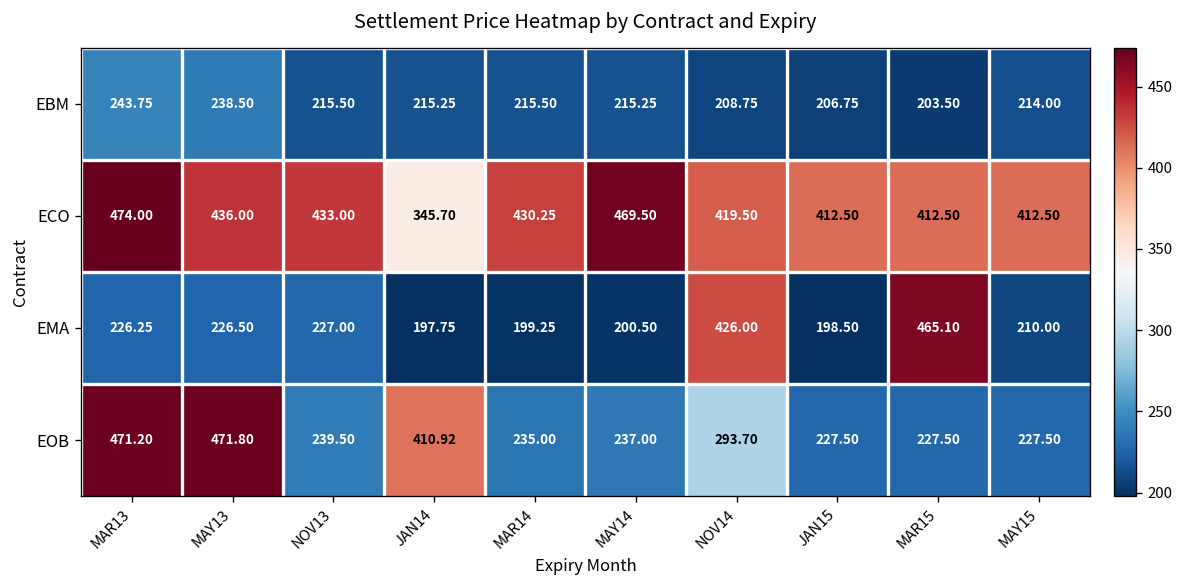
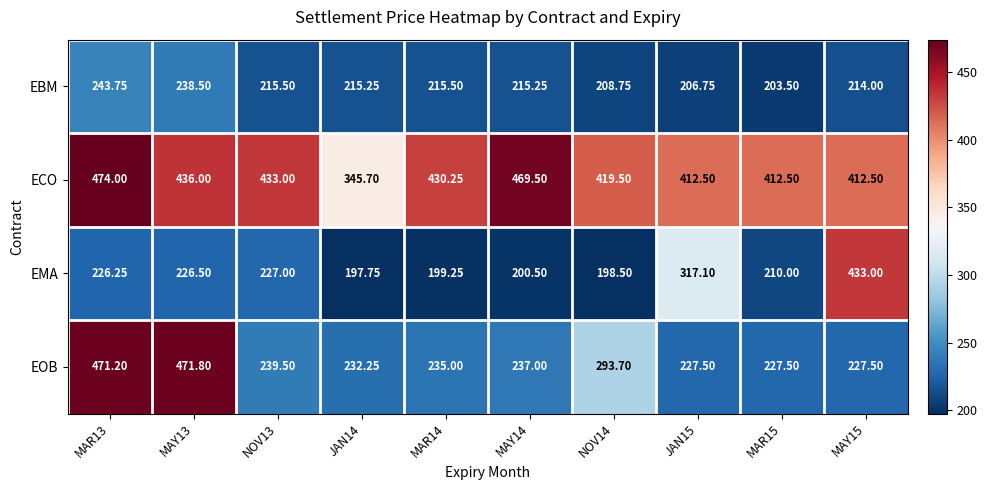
  {
    "EBM": {
      "MAR13": 243.75,
      "MAY13": 238.50,
      "NOV13": 215.50,
      "JAN14": 215.25,
      "MAR14": 215.50,
      "MAY14": 215.25,
      "NOV14": 208.75,
      "JAN15": 206.75,
      "MAR15": 203.50,
      "MAY15": 214.00
    },
    "ECO": {
      "MAR13": 474.00,
      "MAY13": 436.00,
      "NOV13": 433.00,
      "JAN14": 345.70,
      "MAR14": 430.25,
      "MAY14": 469.50,
      "NOV14": 419.50,
      "JAN15": 412.50,
      "MAR15": 412.50,
      "MAY15": 412.50
    },
    "EMA": {
      "MAR13": 226.25,
      "MAY13": 226.50,
      "NOV13": 227.00,
      "JAN14": 197.75,
      "MAR14": 199.25,
      "MAY14": 200.50,
-     "NOV14": 426.00,
-     "JAN15": 198.50,
-     "MAR15": 465.10,
-     "MAY15": 210.00
+     "NOV14": 198.50,
+     "JAN15": 317.10,
+     "MAR15": 210.00,
+     "MAY15": 433.00
    },
    "EOB": {
      "MAR13": 471.20,
      "MAY13": 471.80,
      "NOV13": 239.50,
-     "JAN14": 410.92,
+     "JAN14": 232.25,
      "MAR14": 235.00,
      "MAY14": 237.00,
      "NOV14": 293.70,
      "JAN15": 227.50,
      "MAR15": 227.50,
      "MAY15": 227.50
    }
  }
